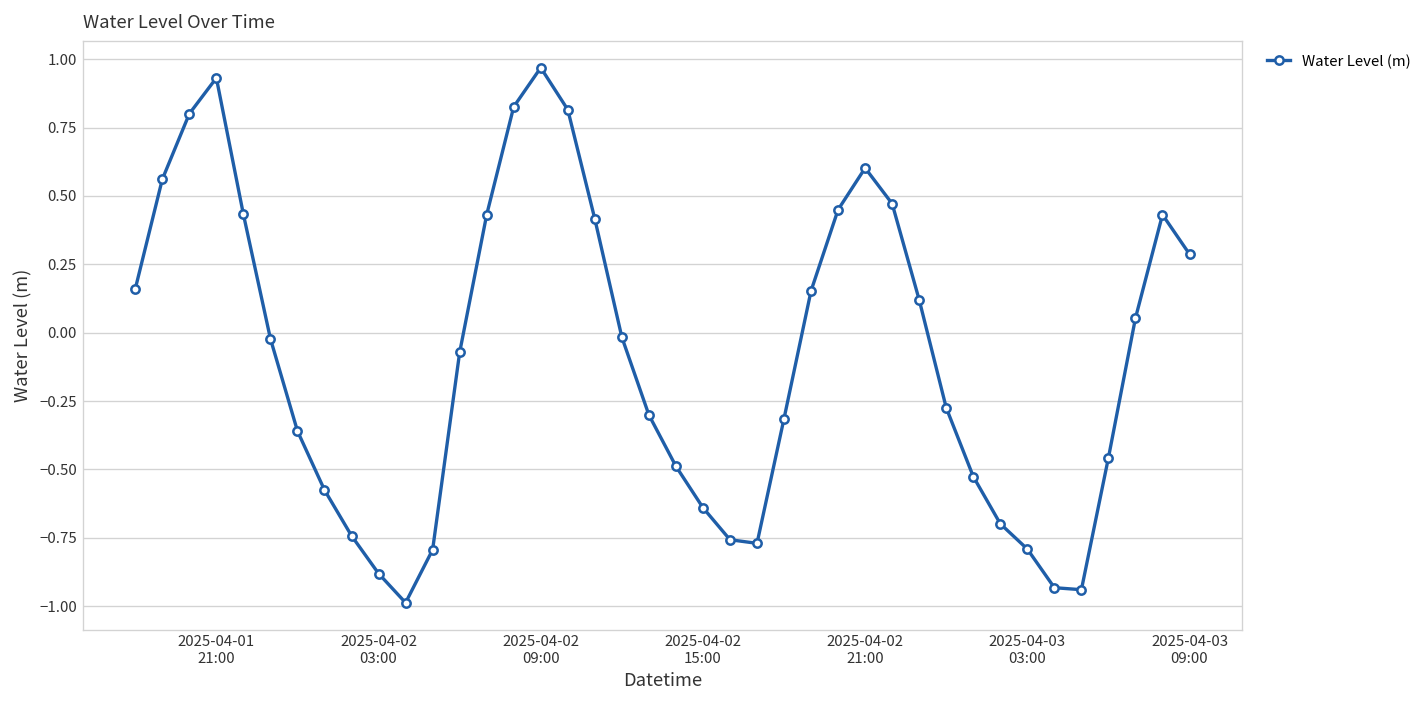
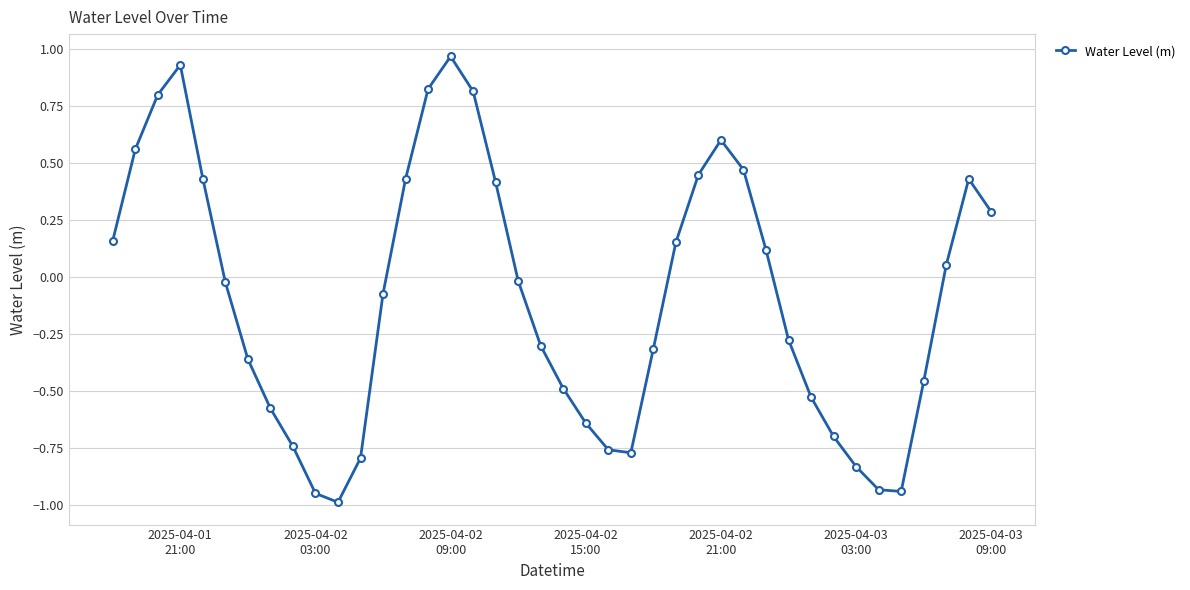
  {
    "2025-04-01 21:00": 0.93,
-   "2025-04-02 03:00": -0.88,
+   "2025-04-02 03:00": -0.95,
    "2025-04-02 09:00": 0.97,
    "2025-04-02 15:00": -0.64,
    "2025-04-02 21:00": 0.60,
-   "2025-04-03 03:00": -0.79,
+   "2025-04-03 03:00": -0.83,
    "2025-04-03 09:00": 0.29
  }
